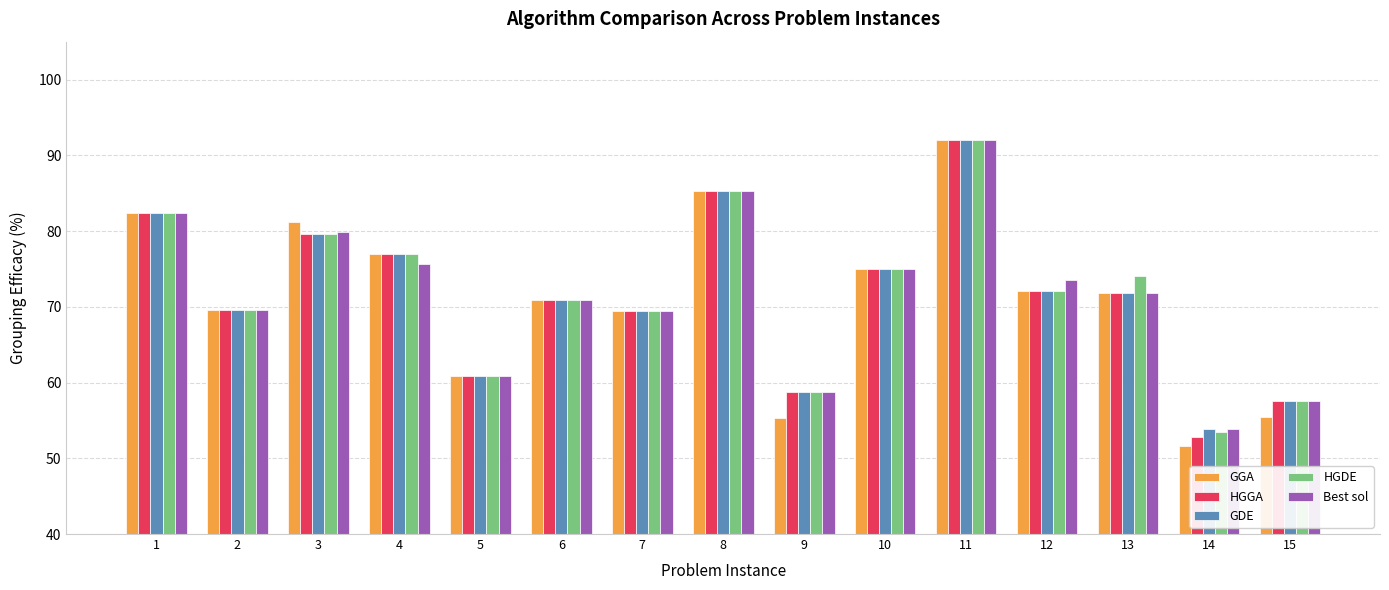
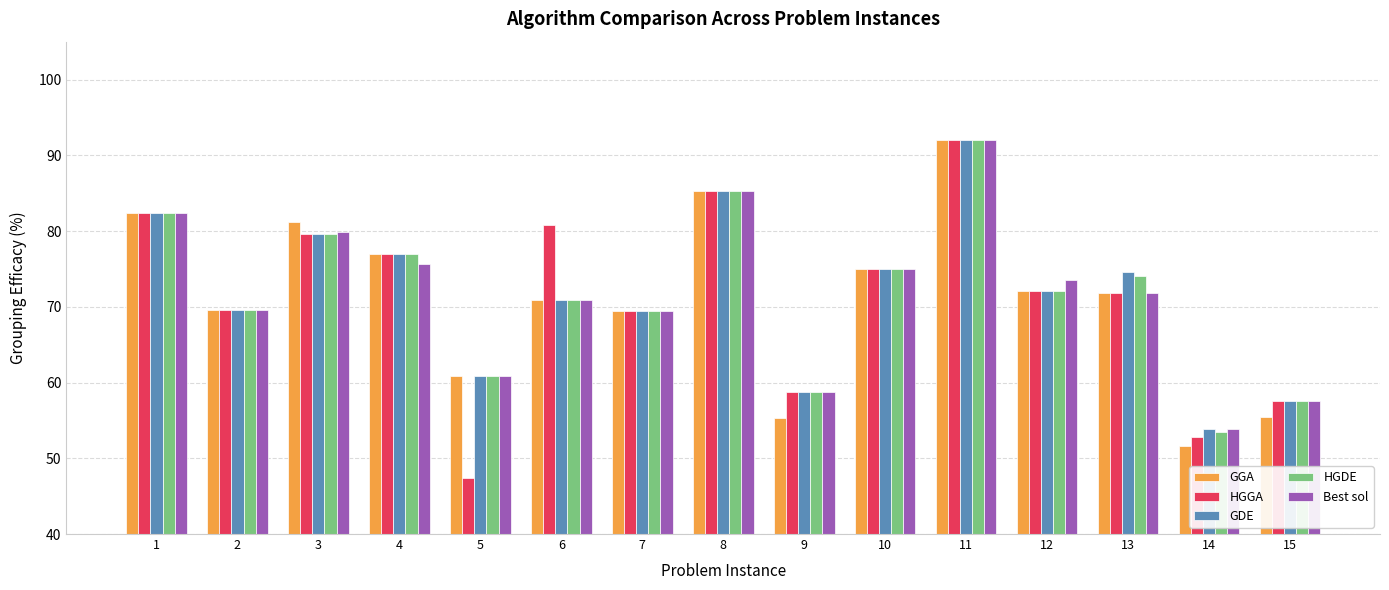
  {
    "GGA": {
      "1": 82,
      "2": 70,
      "3": 81,
      "4": 77,
      "5": 61,
      "6": 71,
      "7": 69,
      "8": 85,
      "9": 55,
      "10": 75,
      "11": 92,
      "12": 72,
      "13": 72,
      "14": 52,
      "15": 55
    },
    "HGGA": {
      "1": 82,
      "2": 70,
      "3": 80,
      "4": 77,
-     "5": 61,
-     "6": 71,
+     "5": 47,
+     "6": 81,
      "7": 69,
      "8": 85,
      "9": 59,
      "10": 75,
      "11": 92,
      "12": 72,
      "13": 72,
      "14": 53,
      "15": 58
    },
    "GDE": {
      "1": 82,
      "2": 70,
      "3": 80,
      "4": 77,
      "5": 61,
      "6": 71,
      "7": 69,
      "8": 85,
      "9": 59,
      "10": 75,
      "11": 92,
      "12": 72,
-     "13": 72,
+     "13": 75,
      "14": 54,
      "15": 58
    },
    "HGDE": {
      "1": 82,
      "2": 70,
      "3": 80,
      "4": 77,
      "5": 61,
      "6": 71,
      "7": 69,
      "8": 85,
      "9": 59,
      "10": 75,
      "11": 92,
      "12": 72,
      "13": 74,
      "14": 53,
      "15": 58
    },
    "Best sol": {
      "1": 82,
      "2": 70,
      "3": 80,
      "4": 76,
      "5": 61,
      "6": 71,
      "7": 69,
      "8": 85,
      "9": 59,
      "10": 75,
      "11": 92,
      "12": 74,
      "13": 72,
      "14": 54,
      "15": 58
    }
  }
